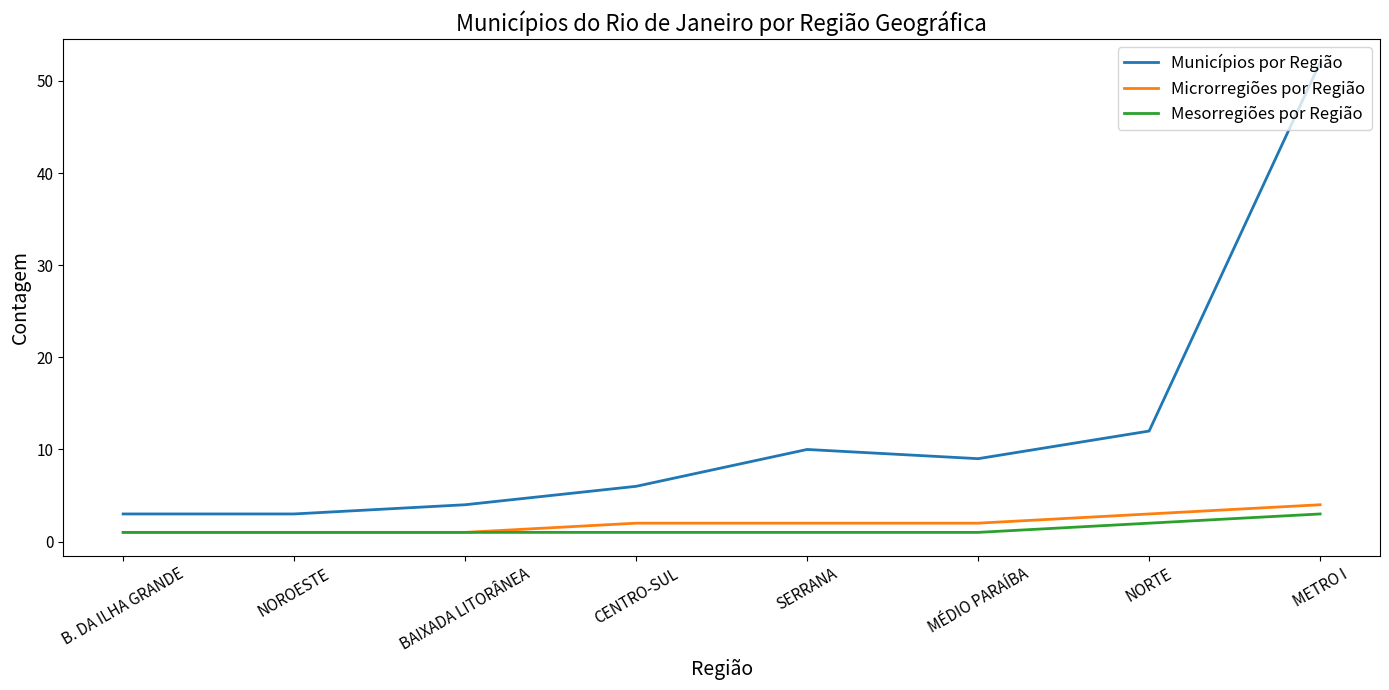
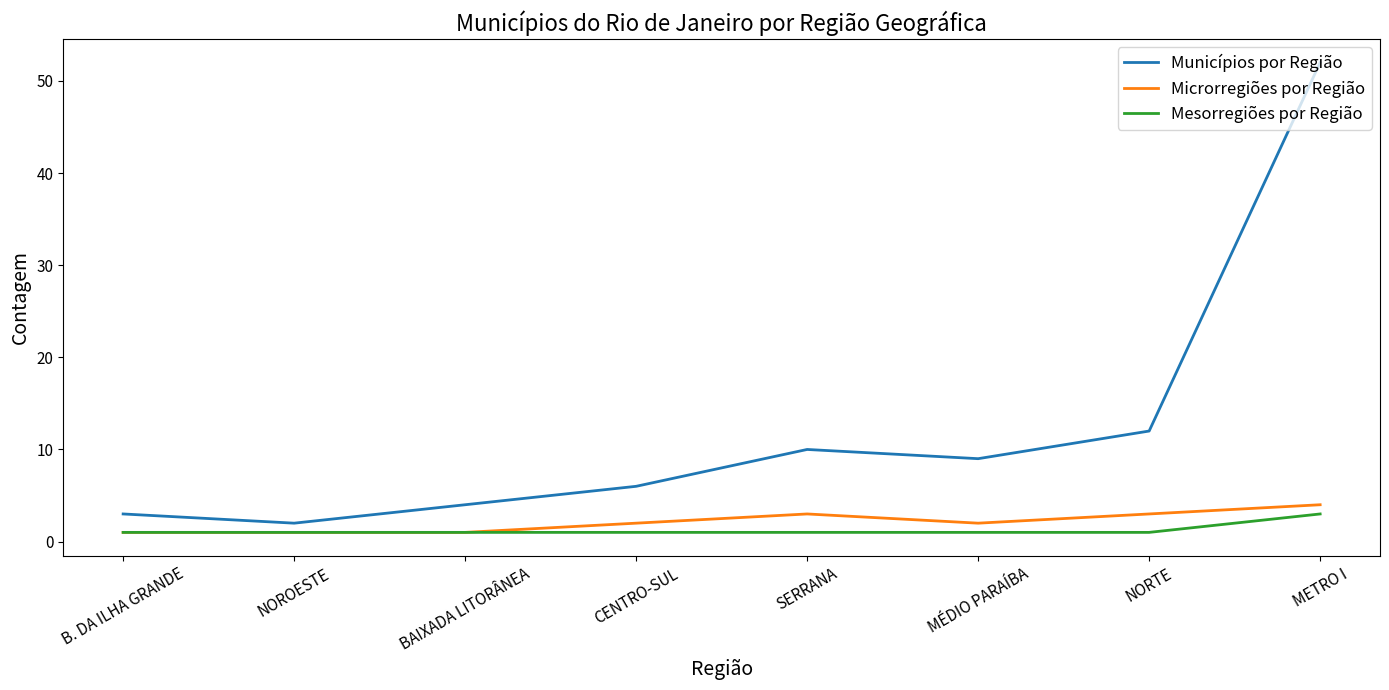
  {
    "Municípios por Região": {
      "B. DA ILHA GRANDE": 3,
-     "NOROESTE": 3,
+     "NOROESTE": 2,
      "BAIXADA LITORÂNEA": 4,
      "CENTRO-SUL": 6,
      "SERRANA": 10,
      "MÉDIO PARAÍBA": 9,
      "NORTE": 12
    },
    "Microrregiões por Região": {
      "CENTRO-SUL": 2,
-     "SERRANA": 2,
+     "SERRANA": 3,
      "MÉDIO PARAÍBA": 2,
      "NORTE": 3,
      "METRO I": 4
    },
    "Mesorregiões por Região": {
      "CENTRO-SUL": 1,
      "SERRANA": 1,
      "MÉDIO PARAÍBA": 1,
-     "NORTE": 2,
+     "NORTE": 1,
      "METRO I": 3
    }
  }
